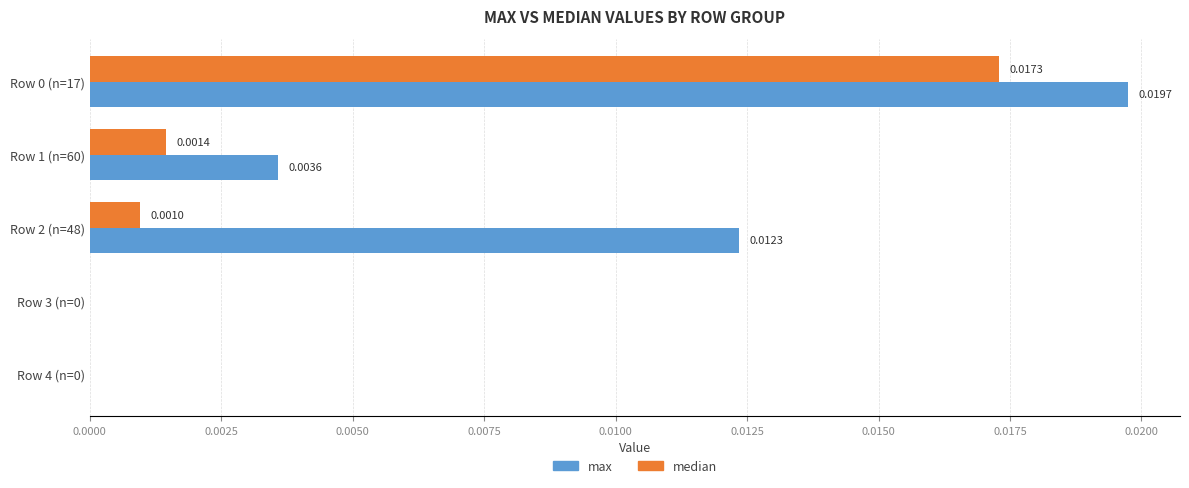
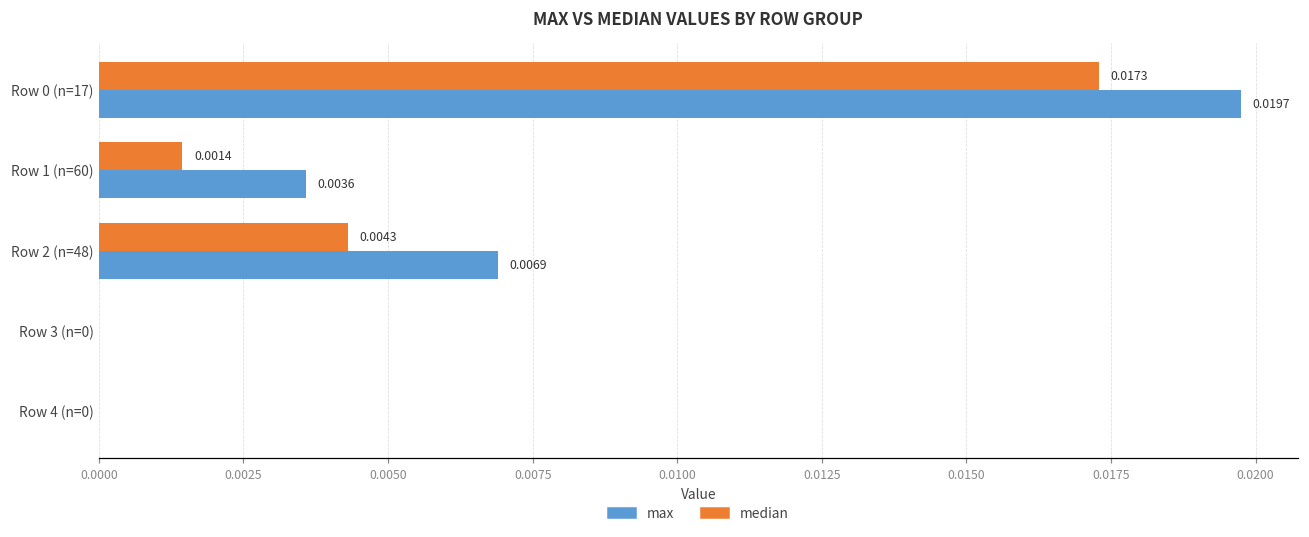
  {
    "max": {
      "Row 0 (n=17)": 0.0197,
      "Row 1 (n=60)": 0.0036,
-     "Row 2 (n=48)": 0.0123
+     "Row 2 (n=48)": 0.0069
    },
    "median": {
      "Row 0 (n=17)": 0.0173,
      "Row 1 (n=60)": 0.0014,
-     "Row 2 (n=48)": 0.0010
+     "Row 2 (n=48)": 0.0043
    }
  }
